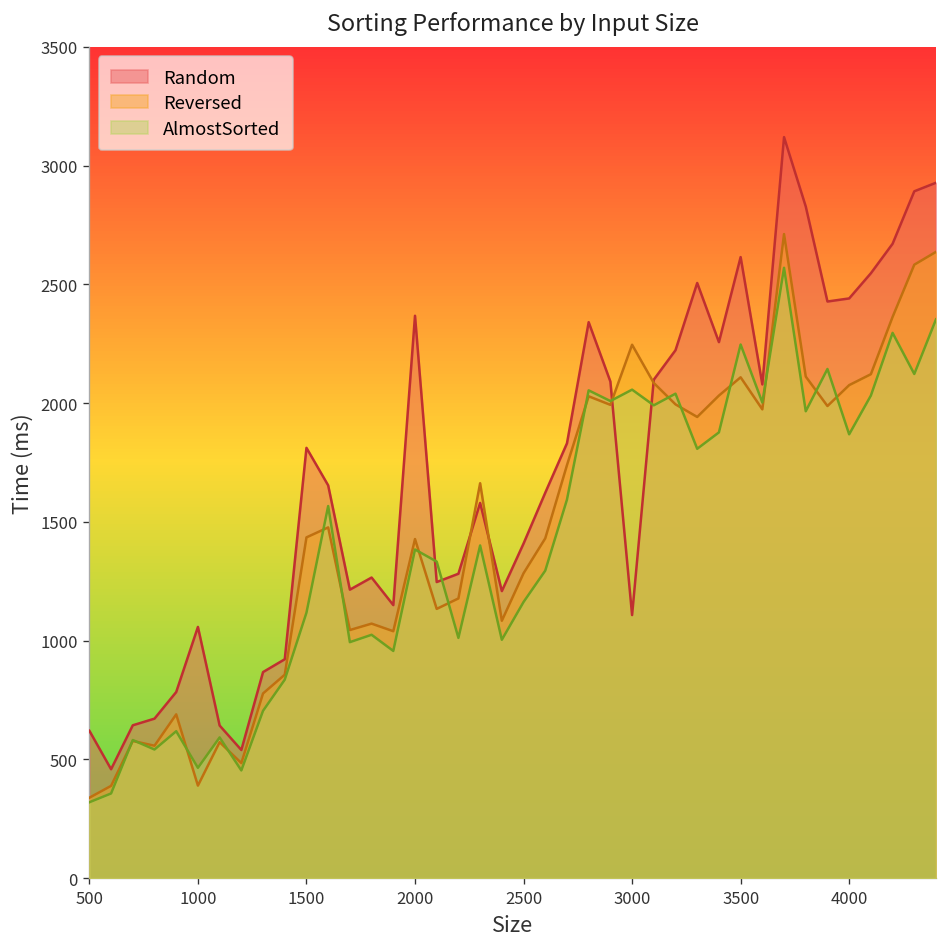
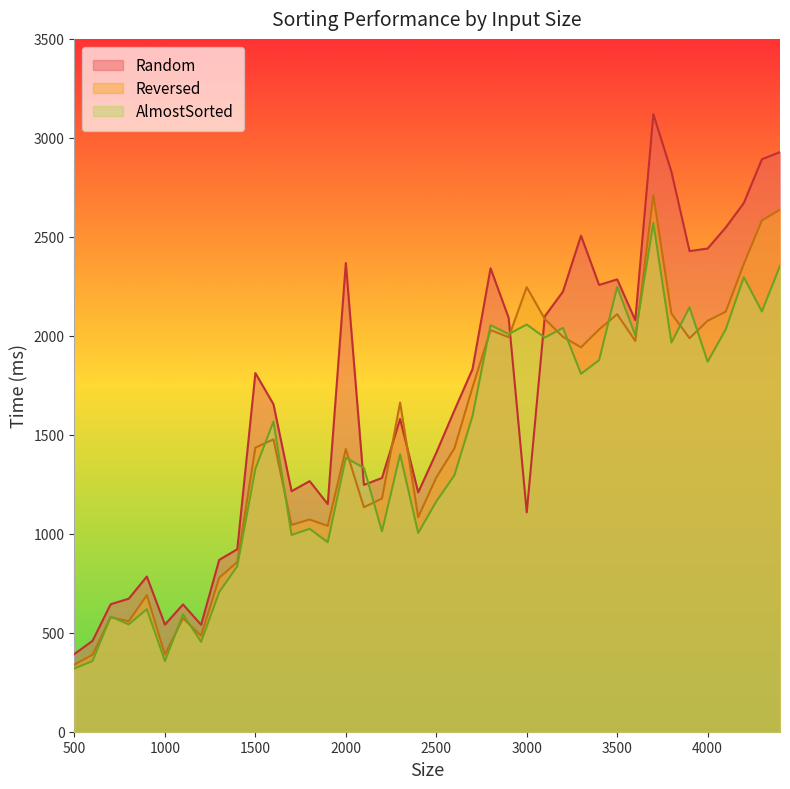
  {
    "Random": {
-     "500": 620,
-     "1000": 1060,
+     "500": 390,
+     "1000": 540,
      "1500": 1810,
      "2000": 2370,
      "2500": 1410,
      "3000": 1110,
-     "3500": 2620,
+     "3500": 2290,
      "4000": 2440
    },
    "Reversed": {
      "500": 340,
      "1000": 390,
      "1500": 1440,
      "2000": 1430,
      "2500": 1280,
      "3000": 2250,
      "3500": 2110,
      "4000": 2080
    },
    "AlmostSorted": {
      "500": 320,
-     "1000": 470,
-     "1500": 1120,
+     "1000": 360,
+     "1500": 1330,
      "2000": 1380,
      "2500": 1160,
      "3000": 2060,
      "3500": 2250,
      "4000": 1870
    }
  }
